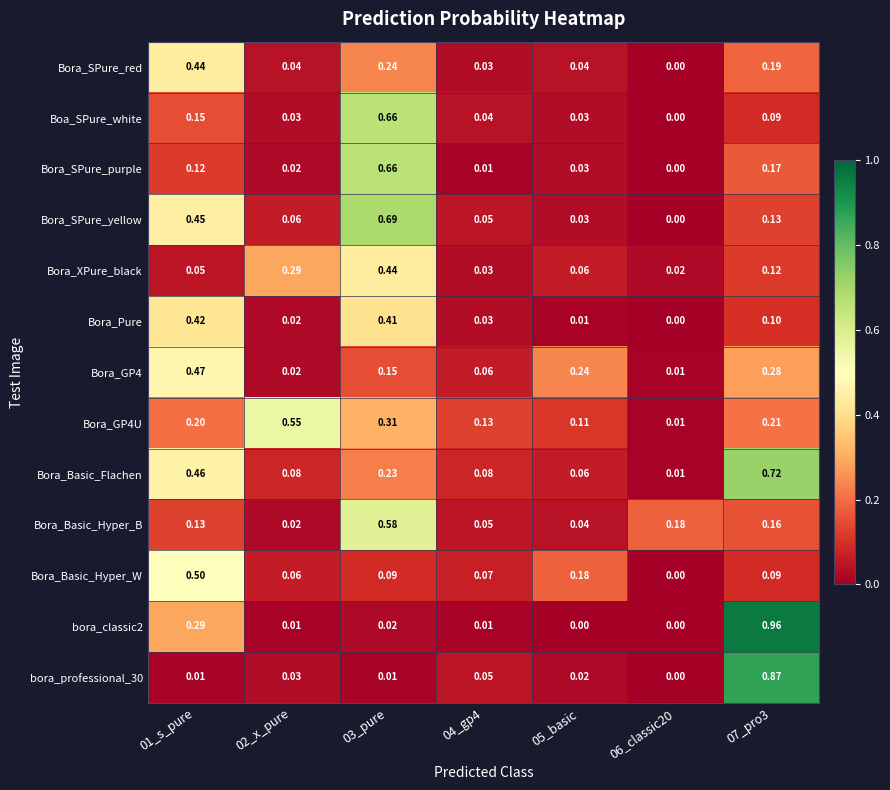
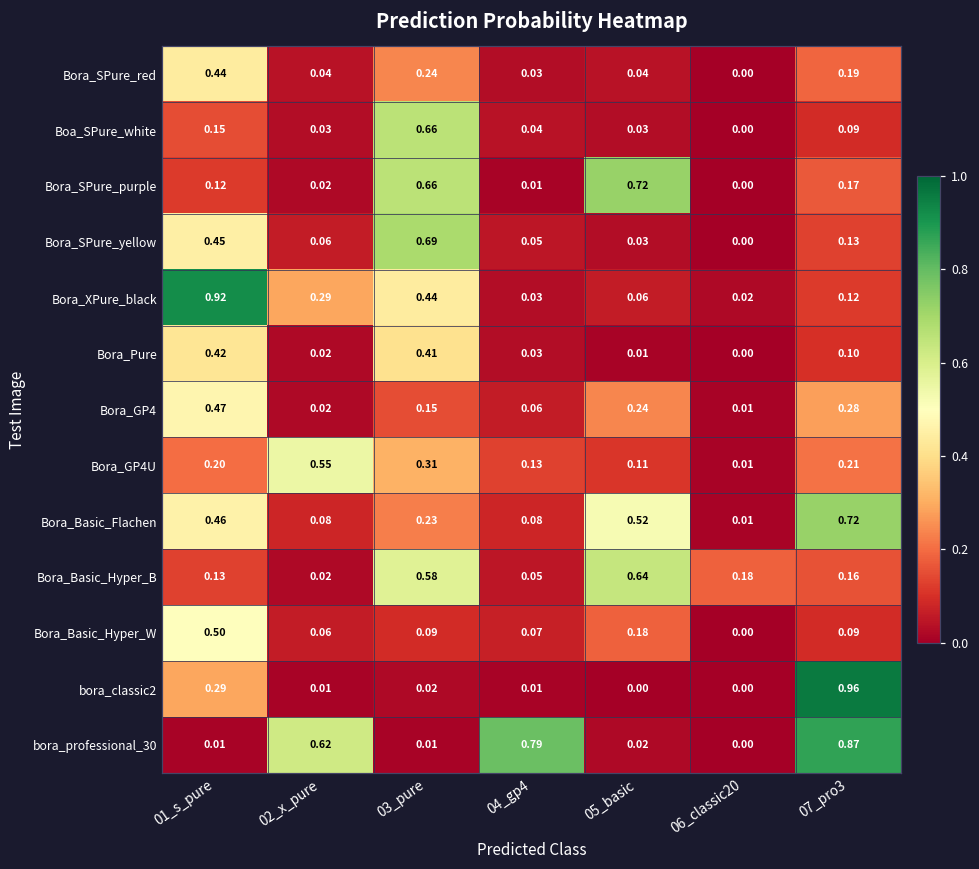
  {
    "Bora_SPure_red": {
      "01_s_pure": 0.44,
      "02_x_pure": 0.04,
      "03_pure": 0.24,
      "04_gp4": 0.03,
      "05_basic": 0.04,
      "06_classic20": 0.00,
      "07_pro3": 0.19
    },
    "Boa_SPure_white": {
      "01_s_pure": 0.15,
      "02_x_pure": 0.03,
      "03_pure": 0.66,
      "04_gp4": 0.04,
      "05_basic": 0.03,
      "06_classic20": 0.00,
      "07_pro3": 0.09
    },
    "Bora_SPure_purple": {
      "01_s_pure": 0.12,
      "02_x_pure": 0.02,
      "03_pure": 0.66,
      "04_gp4": 0.01,
-     "05_basic": 0.03,
+     "05_basic": 0.72,
      "06_classic20": 0.00,
      "07_pro3": 0.17
    },
    "Bora_SPure_yellow": {
      "01_s_pure": 0.45,
      "02_x_pure": 0.06,
      "03_pure": 0.69,
      "04_gp4": 0.05,
      "05_basic": 0.03,
      "06_classic20": 0.00,
      "07_pro3": 0.13
    },
    "Bora_XPure_black": {
-     "01_s_pure": 0.05,
+     "01_s_pure": 0.92,
      "02_x_pure": 0.29,
      "03_pure": 0.44,
      "04_gp4": 0.03,
      "05_basic": 0.06,
      "06_classic20": 0.02,
      "07_pro3": 0.12
    },
    "Bora_Pure": {
      "01_s_pure": 0.42,
      "02_x_pure": 0.02,
      "03_pure": 0.41,
      "04_gp4": 0.03,
      "05_basic": 0.01,
      "06_classic20": 0.00,
      "07_pro3": 0.10
    },
    "Bora_GP4": {
      "01_s_pure": 0.47,
      "02_x_pure": 0.02,
      "03_pure": 0.15,
      "04_gp4": 0.06,
      "05_basic": 0.24,
      "06_classic20": 0.01,
      "07_pro3": 0.28
    },
    "Bora_GP4U": {
      "01_s_pure": 0.20,
      "02_x_pure": 0.55,
      "03_pure": 0.31,
      "04_gp4": 0.13,
      "05_basic": 0.11,
      "06_classic20": 0.01,
      "07_pro3": 0.21
    },
    "Bora_Basic_Flachen": {
      "01_s_pure": 0.46,
      "02_x_pure": 0.08,
      "03_pure": 0.23,
      "04_gp4": 0.08,
-     "05_basic": 0.06,
+     "05_basic": 0.52,
      "06_classic20": 0.01,
      "07_pro3": 0.72
    },
    "Bora_Basic_Hyper_B": {
      "01_s_pure": 0.13,
      "02_x_pure": 0.02,
      "03_pure": 0.58,
      "04_gp4": 0.05,
-     "05_basic": 0.04,
+     "05_basic": 0.64,
      "06_classic20": 0.18,
      "07_pro3": 0.16
    },
    "Bora_Basic_Hyper_W": {
      "01_s_pure": 0.50,
      "02_x_pure": 0.06,
      "03_pure": 0.09,
      "04_gp4": 0.07,
      "05_basic": 0.18,
      "06_classic20": 0.00,
      "07_pro3": 0.09
    },
    "bora_classic2": {
      "01_s_pure": 0.29,
      "02_x_pure": 0.01,
      "03_pure": 0.02,
      "04_gp4": 0.01,
      "05_basic": 0.00,
      "06_classic20": 0.00,
      "07_pro3": 0.96
    },
    "bora_professional_30": {
      "01_s_pure": 0.01,
-     "02_x_pure": 0.03,
+     "02_x_pure": 0.62,
      "03_pure": 0.01,
-     "04_gp4": 0.05,
+     "04_gp4": 0.79,
      "05_basic": 0.02,
      "06_classic20": 0.00,
      "07_pro3": 0.87
    }
  }
